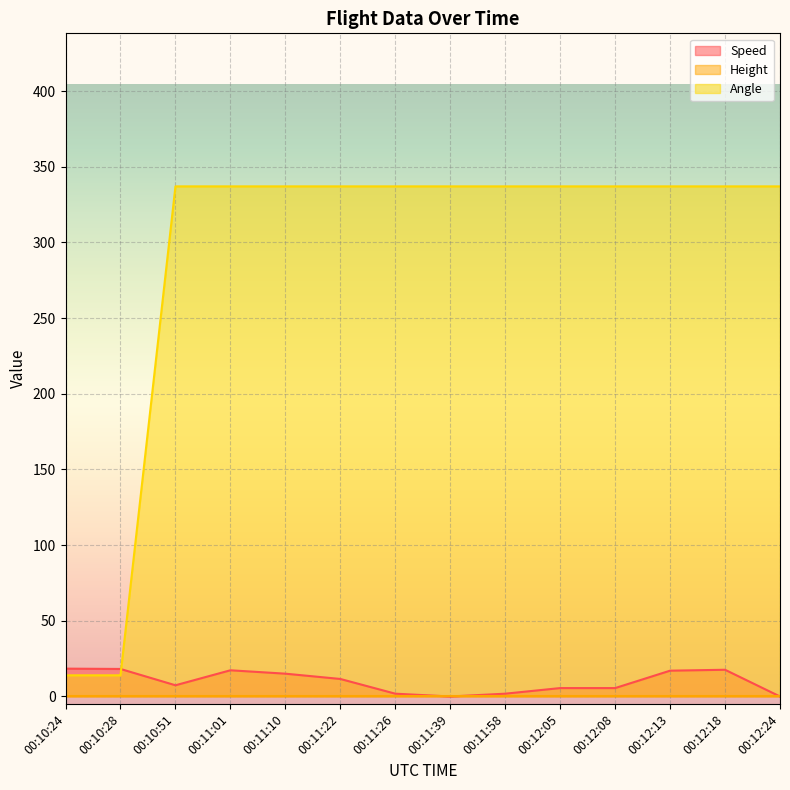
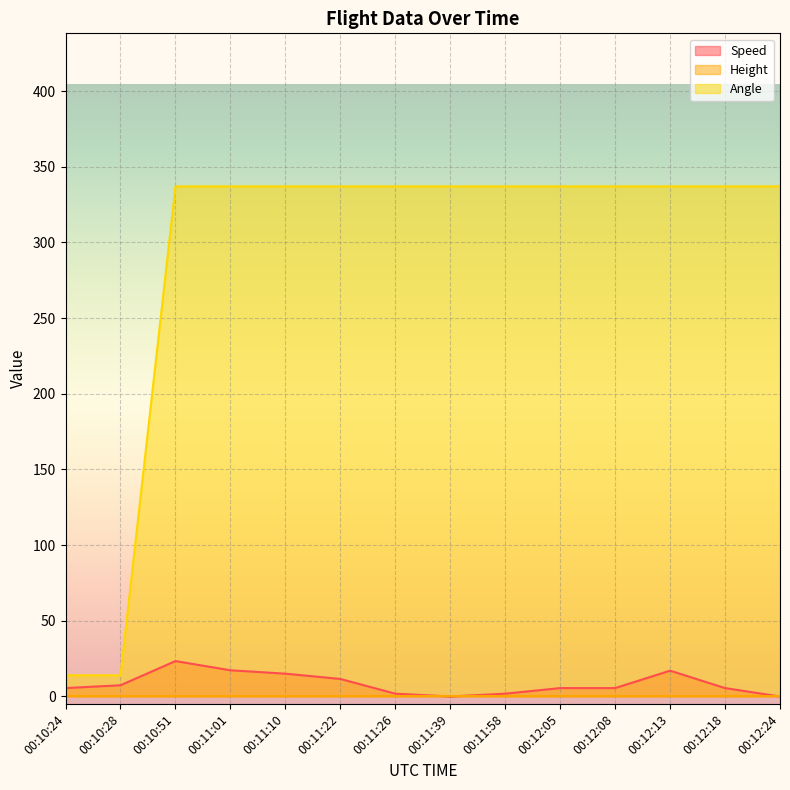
  {
    "Speed": {
-     "00:10:24": 18,
-     "00:10:28": 18,
-     "00:10:51": 7,
+     "00:10:24": 6,
+     "00:10:28": 7,
+     "00:10:51": 23,
      "00:11:01": 17,
      "00:11:10": 15,
      "00:11:22": 12,
      "00:11:26": 2,
      "00:11:58": 2,
      "00:12:05": 6,
      "00:12:08": 6,
      "00:12:13": 17,
-     "00:12:18": 18
+     "00:12:18": 6
    }
  }
